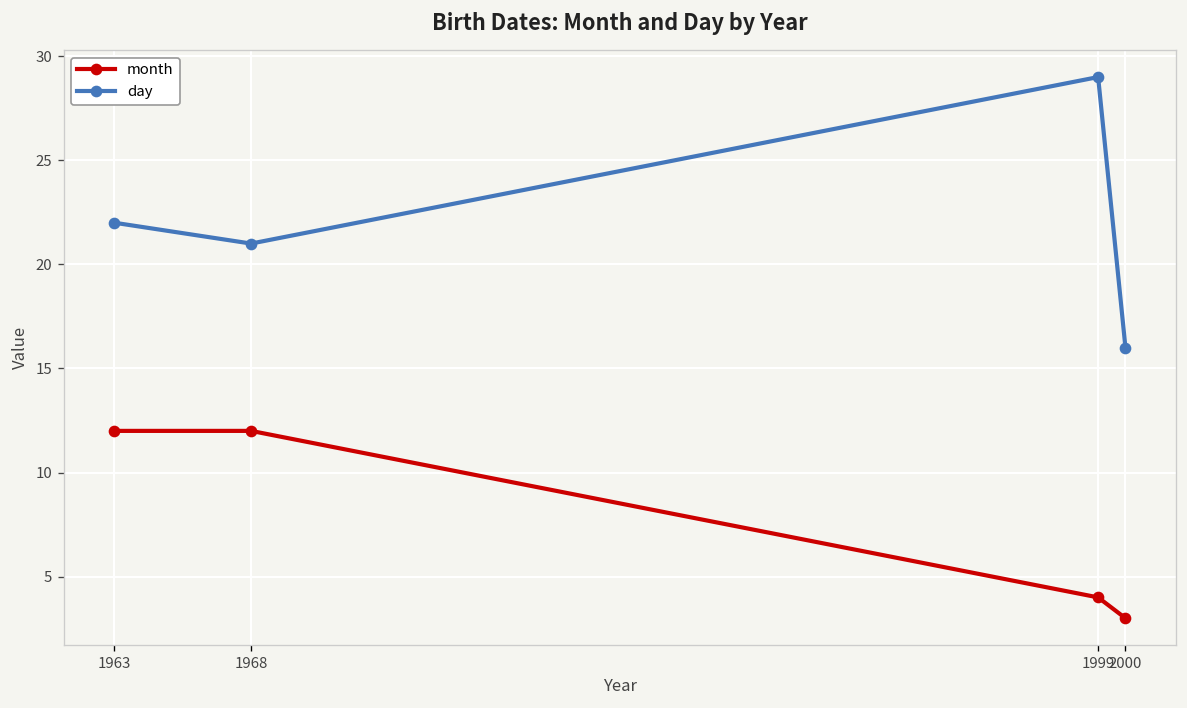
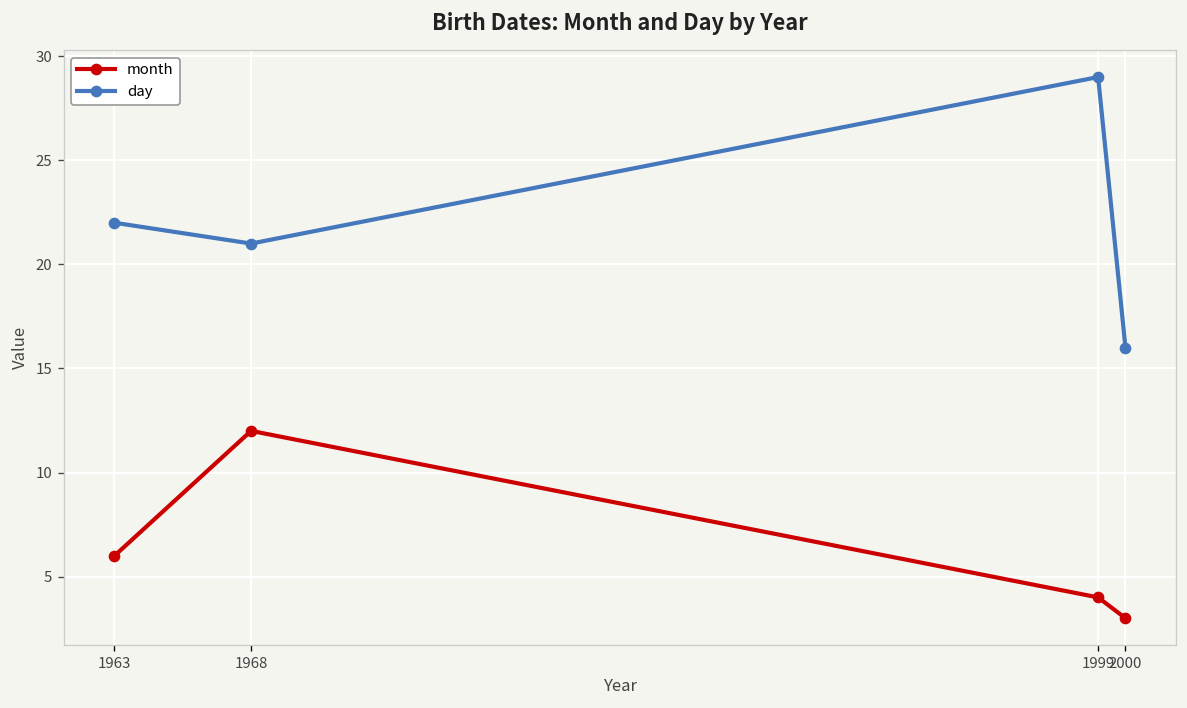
  {
    "month": {
-     "1963": 12,
+     "1963": 6,
      "1968": 12
    },
    "day": {
      "1963": 22,
      "1968": 21
    }
  }
